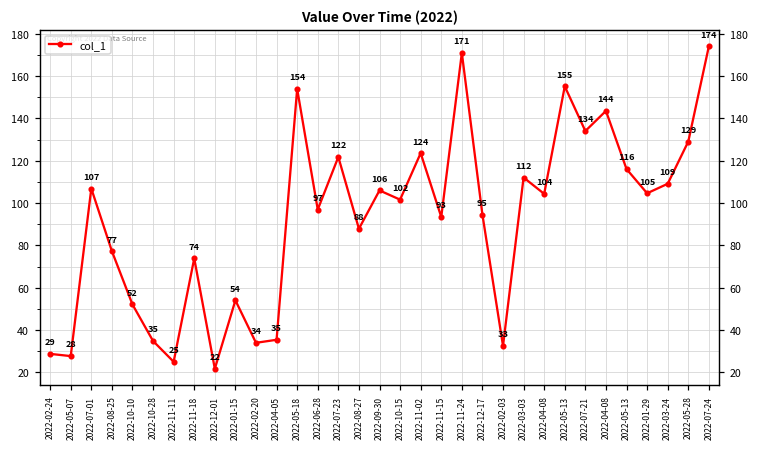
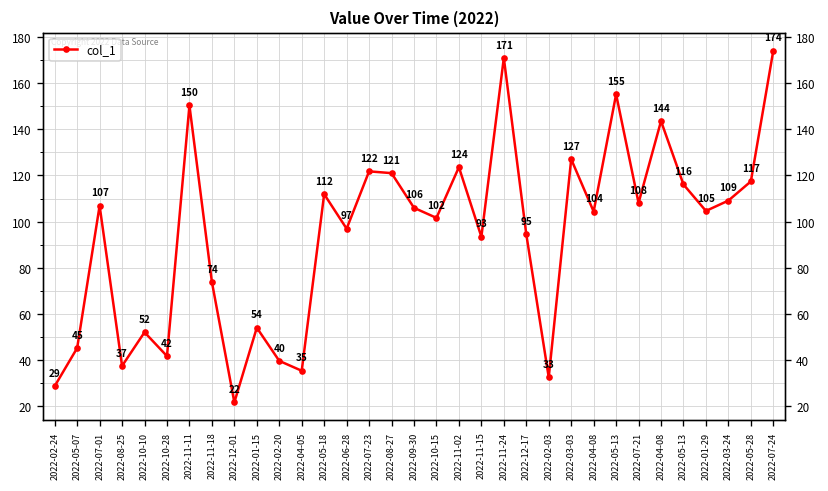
  {
    "2022-02-24": 29,
-   "2022-05-07": 28,
+   "2022-05-07": 45,
    "2022-07-01": 107,
-   "2022-08-25": 77,
+   "2022-08-25": 37,
    "2022-10-10": 52,
-   "2022-10-28": 35,
-   "2022-11-11": 25,
+   "2022-10-28": 42,
+   "2022-11-11": 150,
    "2022-11-18": 74,
    "2022-12-01": 22,
    "2022-01-15": 54,
-   "2022-02-20": 34,
+   "2022-02-20": 40,
    "2022-04-05": 35,
-   "2022-05-18": 154,
+   "2022-05-18": 112,
    "2022-06-28": 97,
    "2022-07-23": 122,
-   "2022-08-27": 88,
+   "2022-08-27": 121,
    "2022-09-30": 106,
    "2022-10-15": 102,
    "2022-11-02": 124,
    "2022-11-15": 93,
    "2022-11-24": 171,
    "2022-12-17": 95,
    "2022-02-03": 33,
-   "2022-03-03": 112,
-   "2022-07-21": 134,
+   "2022-03-03": 127,
+   "2022-07-21": 108,
    "2022-01-29": 105,
    "2022-03-24": 109,
-   "2022-05-28": 129,
+   "2022-05-28": 117,
    "2022-07-24": 174
  }
